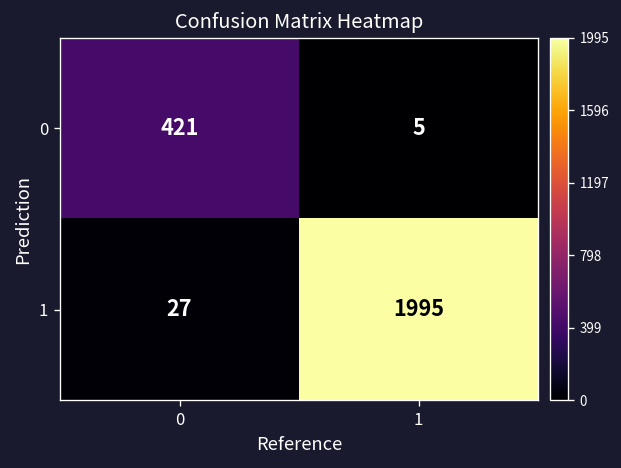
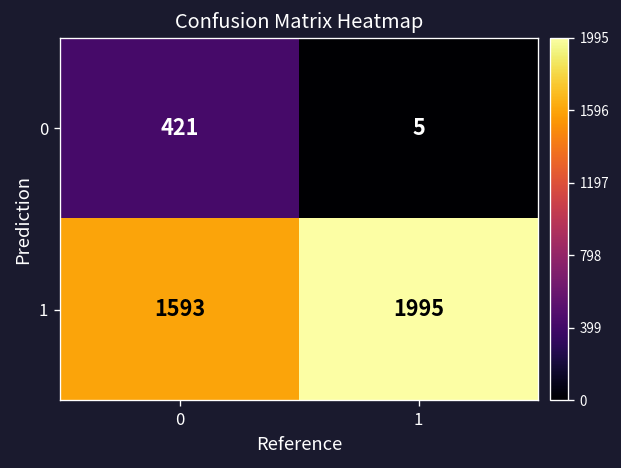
  {
    "0": {
      "0": 421,
      "1": 5
    },
    "1": {
-     "0": 27,
+     "0": 1593,
      "1": 1995
    }
  }
